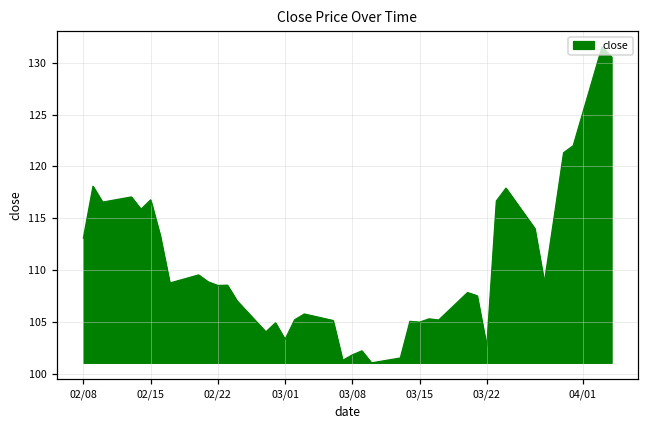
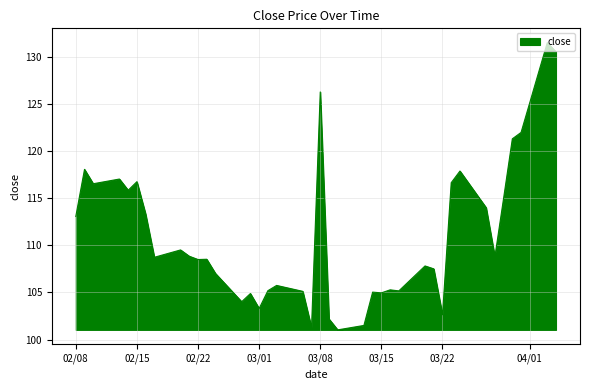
  {
    "02/08": 113,
    "02/15": 117,
    "02/22": 109,
    "03/01": 103,
-   "03/08": 102,
+   "03/08": 126,
    "03/15": 105,
    "03/22": 103
  }
